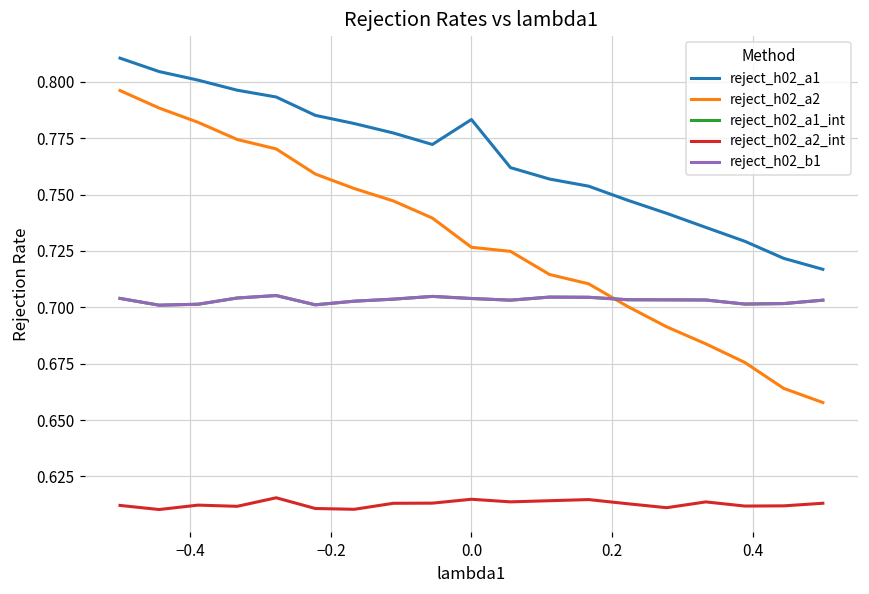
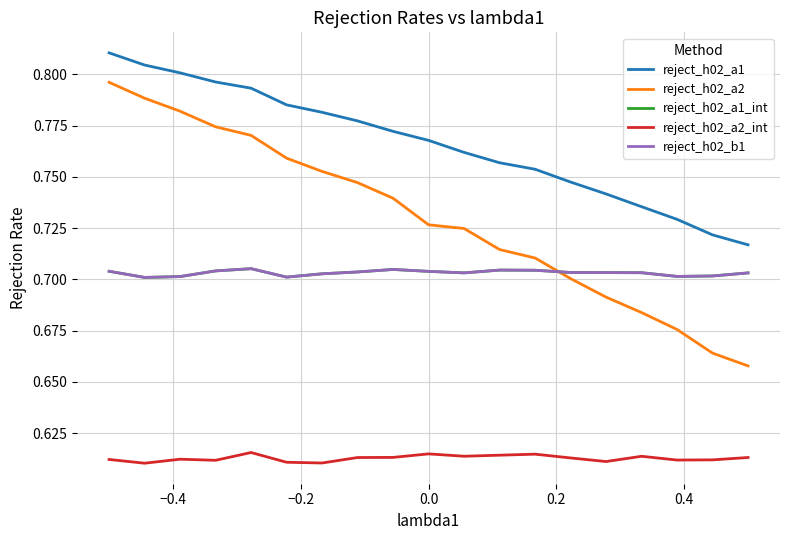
  {
    "reject_h02_a1": {
-     "0.0": 0.783
+     "0.0": 0.768
    },
    "reject_h02_a2": {
      "0.0": 0.727
    },
    "reject_h02_b1": {
      "0.0": 0.704
    },
    "reject_h02_a2_int": {
      "0.0": 0.615
    }
  }
